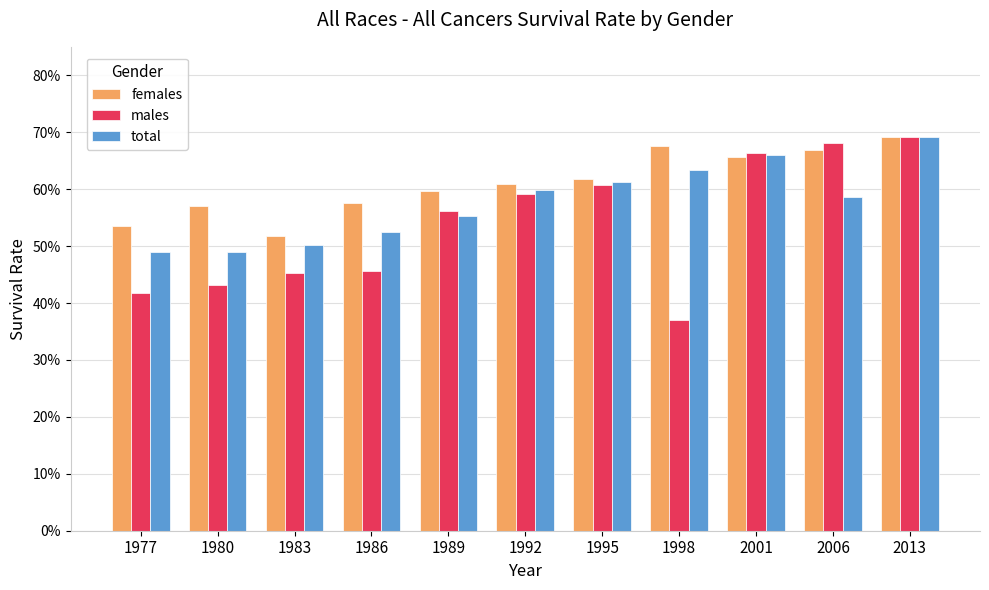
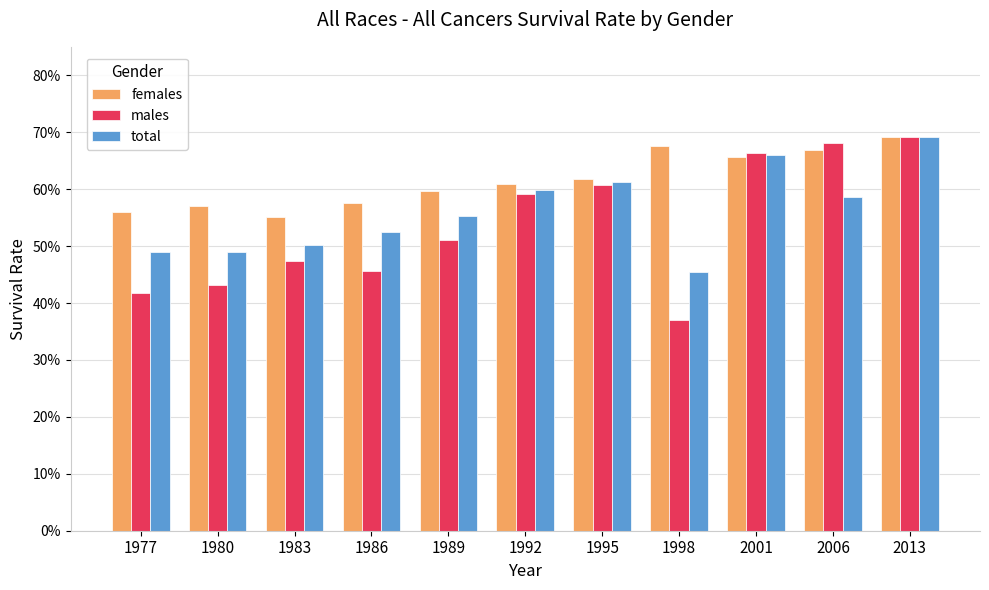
  {
    "females": {
-     "1977": "54%",
+     "1977": "56%",
      "1980": "57%",
-     "1983": "52%",
+     "1983": "55%",
      "1986": "58%",
      "1989": "60%",
      "1992": "61%",
      "1995": "62%",
      "1998": "68%",
      "2001": "66%",
      "2006": "67%",
      "2013": "69%"
    },
    "males": {
      "1977": "42%",
      "1980": "43%",
-     "1983": "45%",
+     "1983": "47%",
      "1986": "46%",
-     "1989": "56%",
+     "1989": "51%",
      "1992": "59%",
      "1995": "61%",
      "1998": "37%",
      "2001": "66%",
      "2006": "68%",
      "2013": "69%"
    },
    "total": {
      "1977": "49%",
      "1980": "49%",
      "1983": "50%",
      "1986": "52%",
      "1989": "55%",
      "1992": "60%",
      "1995": "61%",
-     "1998": "63%",
+     "1998": "46%",
      "2001": "66%",
      "2006": "59%",
      "2013": "69%"
    }
  }
